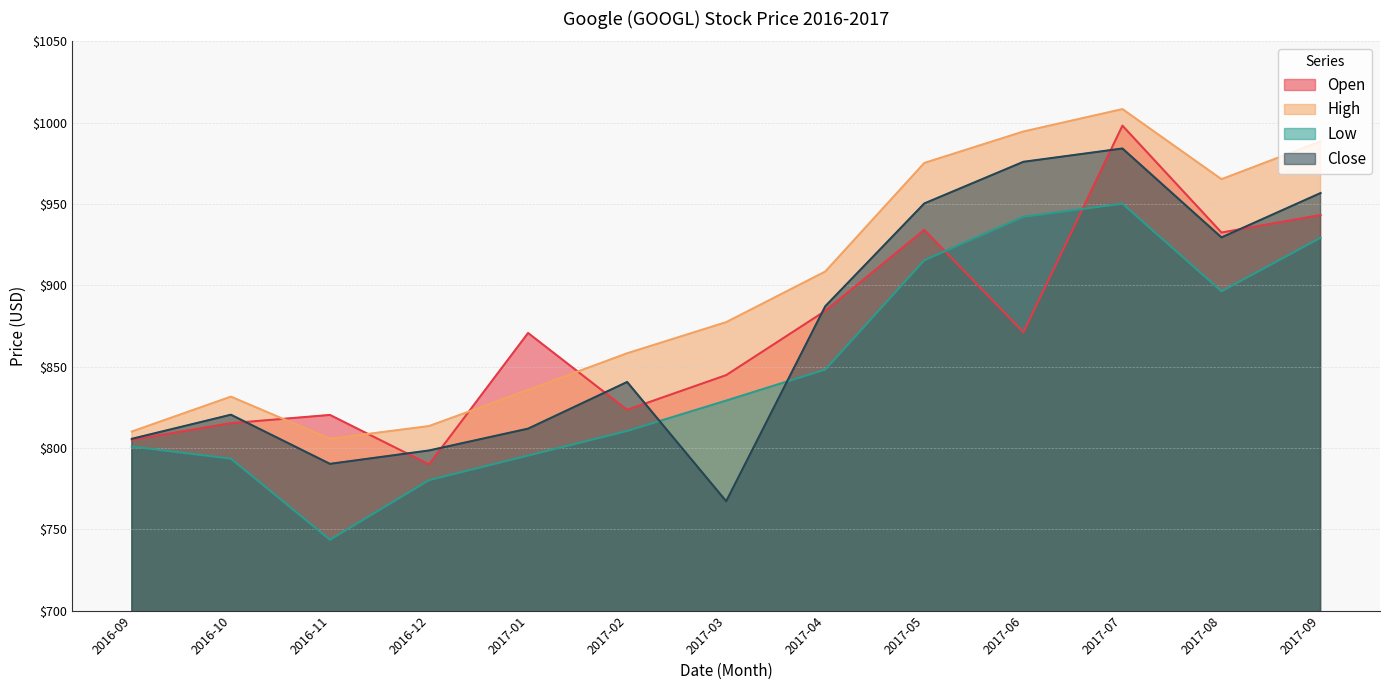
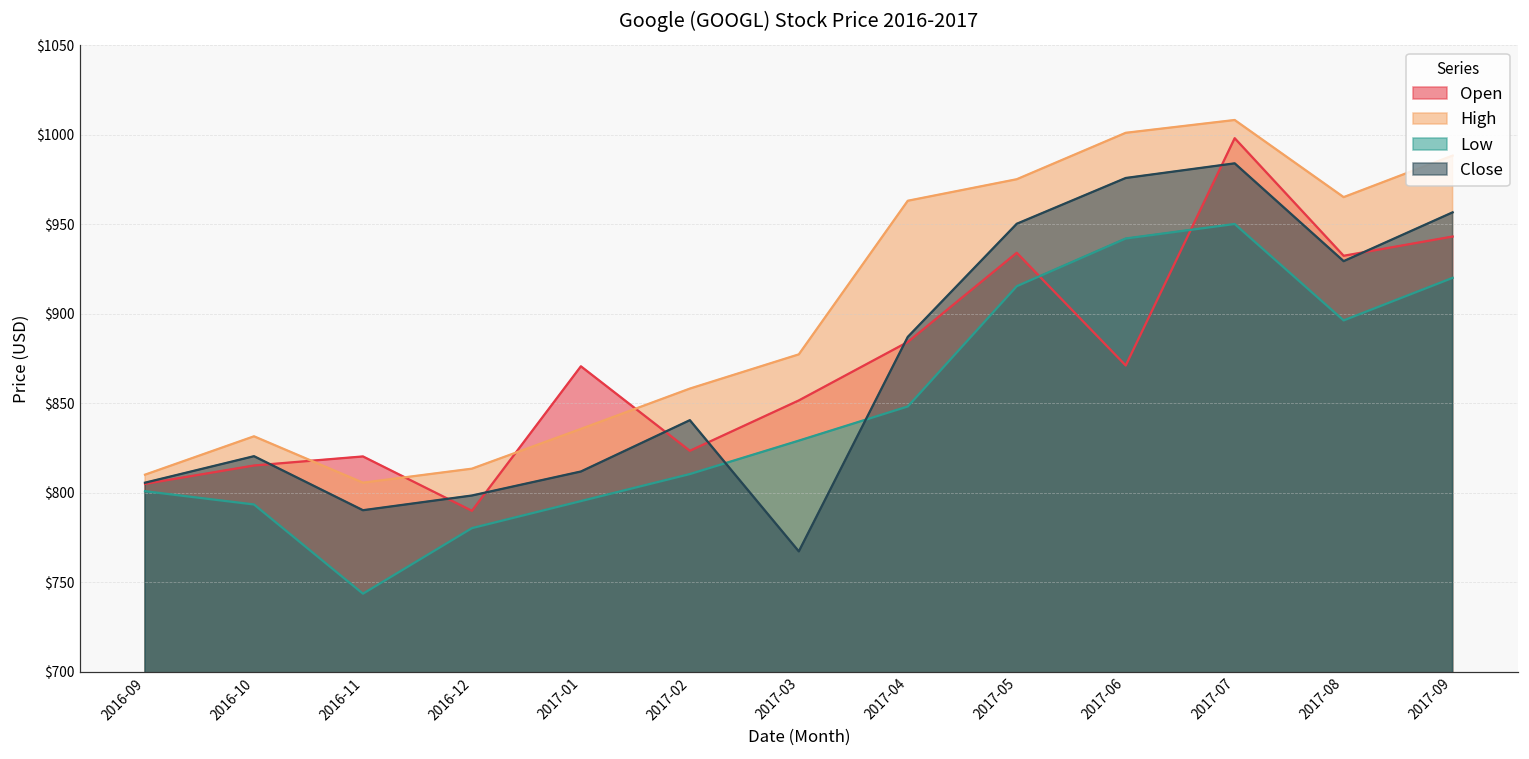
  {
    "Open": {
      "2016-10": "$815",
      "2016-11": "$820",
      "2016-12": "$790",
      "2017-01": "$871",
      "2017-02": "$823",
-     "2017-03": "$845",
+     "2017-03": "$852",
      "2017-04": "$884",
      "2017-05": "$934",
      "2017-06": "$871",
      "2017-07": "$998",
      "2017-08": "$932",
      "2017-09": "$943"
    },
    "High": {
      "2016-09": "$810",
      "2016-10": "$832",
      "2016-11": "$806",
      "2016-12": "$813",
      "2017-01": "$836",
      "2017-02": "$858",
      "2017-03": "$877",
-     "2017-04": "$908",
+     "2017-04": "$963",
      "2017-05": "$975",
-     "2017-06": "$995",
+     "2017-06": "$1001",
      "2017-07": "$1008",
      "2017-08": "$965"
    },
    "Low": {
      "2016-09": "$801",
      "2016-10": "$793",
      "2016-11": "$744",
      "2016-12": "$780",
      "2017-01": "$795",
      "2017-02": "$810",
      "2017-03": "$829",
      "2017-04": "$848",
      "2017-05": "$915",
      "2017-06": "$942",
      "2017-07": "$950",
      "2017-08": "$896",
-     "2017-09": "$929"
+     "2017-09": "$920"
    },
    "Close": {
      "2016-10": "$820",
      "2016-11": "$790",
      "2016-12": "$798",
      "2017-01": "$812",
      "2017-02": "$841",
      "2017-03": "$767",
      "2017-04": "$887",
      "2017-05": "$950",
      "2017-06": "$976",
      "2017-07": "$984",
      "2017-08": "$929",
      "2017-09": "$957"
    }
  }
